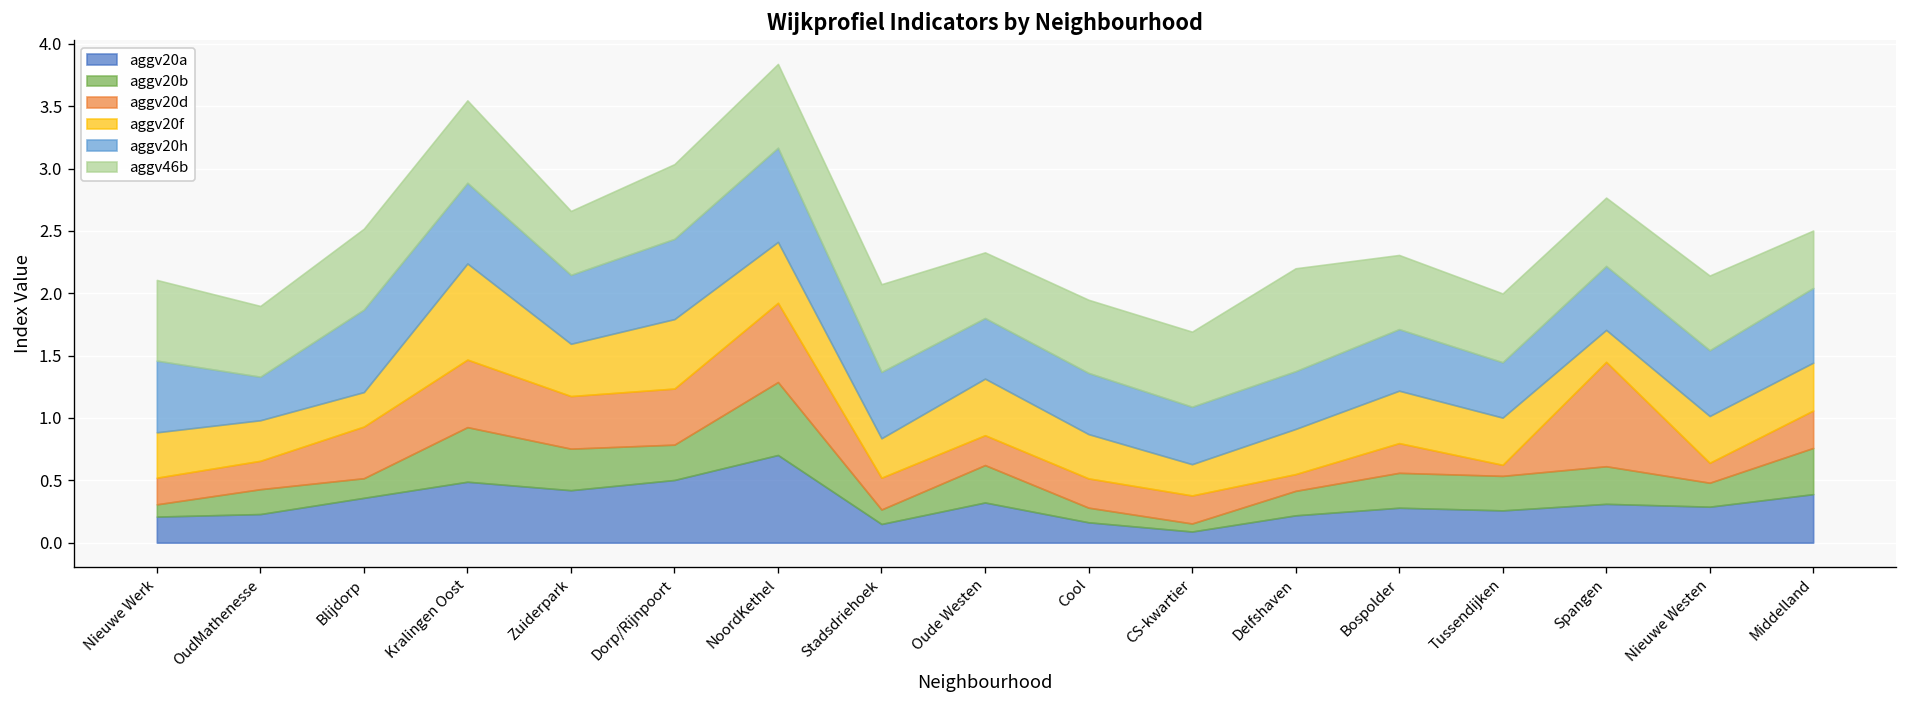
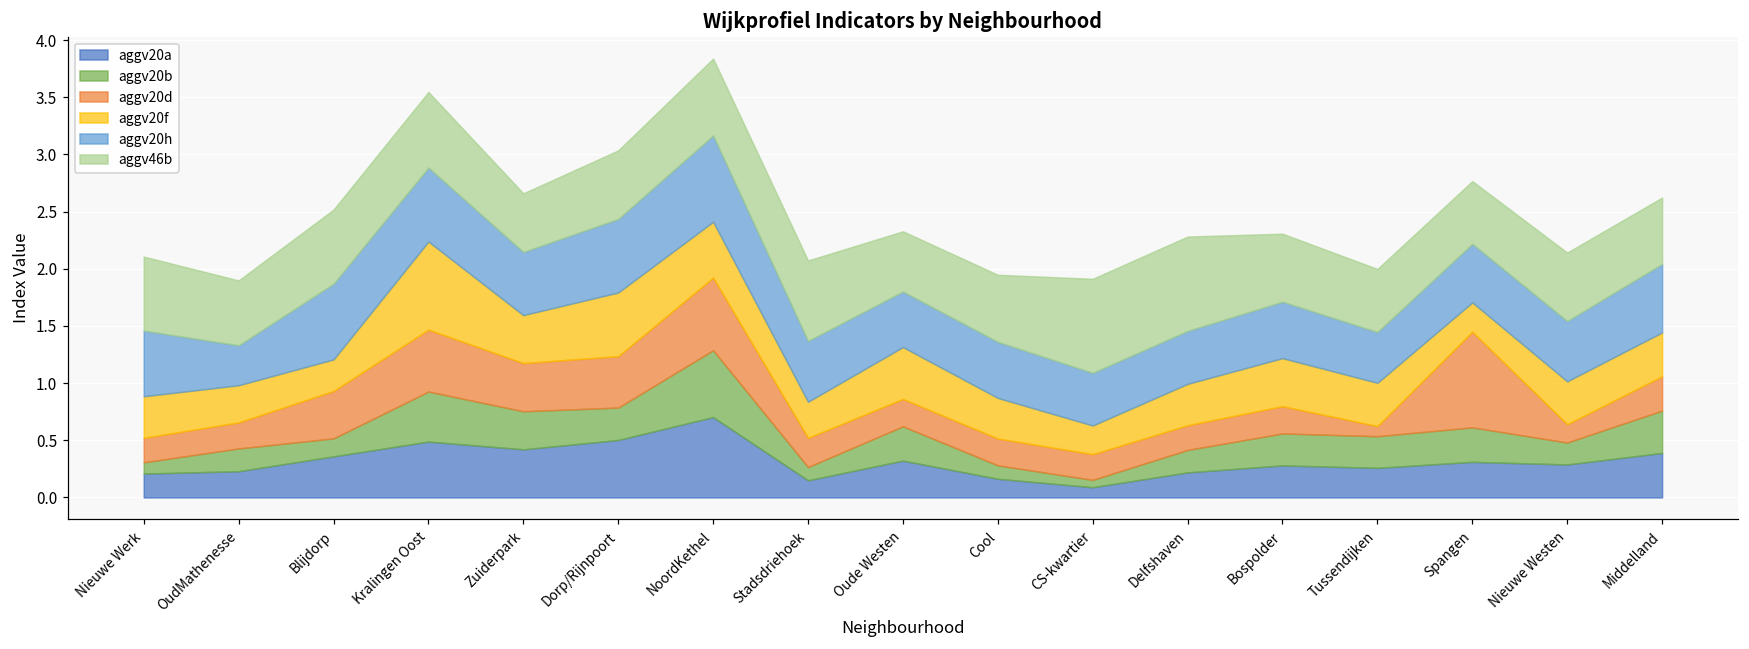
  {
    "aggv20b": {
      "Nieuwe Werk": 0.10,
      "OudMathenesse": 0.20,
      "Blijdorp": 0.16,
      "Kralingen Oost": 0.44,
      "Zuiderpark": 0.33,
      "Dorp/Rijnpoort": 0.28,
      "NoordKethel": 0.58,
      "Stadsdriehoek": 0.12,
      "Oude Westen": 0.30,
      "Cool": 0.12,
      "CS-kwartier": 0.06,
      "Delfshaven": 0.20,
      "Bospolder": 0.28,
      "Tussendijken": 0.28,
      "Spangen": 0.30,
      "Nieuwe Westen": 0.19,
      "Middelland": 0.37
    },
    "aggv20d": {
      "Nieuwe Werk": 0.21,
      "OudMathenesse": 0.23,
      "Blijdorp": 0.41,
      "Kralingen Oost": 0.54,
      "Zuiderpark": 0.42,
      "Dorp/Rijnpoort": 0.45,
      "NoordKethel": 0.64,
      "Stadsdriehoek": 0.25,
      "Oude Westen": 0.24,
      "Cool": 0.23,
      "CS-kwartier": 0.22,
-     "Delfshaven": 0.13,
+     "Delfshaven": 0.22,
      "Bospolder": 0.24,
      "Tussendijken": 0.09,
      "Spangen": 0.84,
      "Nieuwe Westen": 0.16,
      "Middelland": 0.30
    },
    "aggv20f": {
      "Nieuwe Werk": 0.36,
      "OudMathenesse": 0.33,
      "Blijdorp": 0.28,
      "Kralingen Oost": 0.77,
      "Zuiderpark": 0.42,
      "Dorp/Rijnpoort": 0.56,
      "NoordKethel": 0.49,
      "Stadsdriehoek": 0.32,
      "Oude Westen": 0.45,
      "Cool": 0.36,
      "CS-kwartier": 0.25,
      "Delfshaven": 0.36,
      "Bospolder": 0.42,
      "Tussendijken": 0.38,
      "Spangen": 0.26,
      "Nieuwe Westen": 0.38,
      "Middelland": 0.38
    },
    "aggv46b": {
      "Nieuwe Werk": 0.65,
      "OudMathenesse": 0.57,
      "Blijdorp": 0.65,
      "Kralingen Oost": 0.66,
      "Zuiderpark": 0.51,
      "Dorp/Rijnpoort": 0.60,
      "NoordKethel": 0.67,
      "Stadsdriehoek": 0.70,
      "Oude Westen": 0.53,
      "Cool": 0.59,
-     "CS-kwartier": 0.60,
+     "CS-kwartier": 0.82,
      "Delfshaven": 0.83,
      "Bospolder": 0.59,
      "Tussendijken": 0.55,
      "Spangen": 0.55,
      "Nieuwe Westen": 0.60,
-     "Middelland": 0.46
+     "Middelland": 0.58
    }
  }
